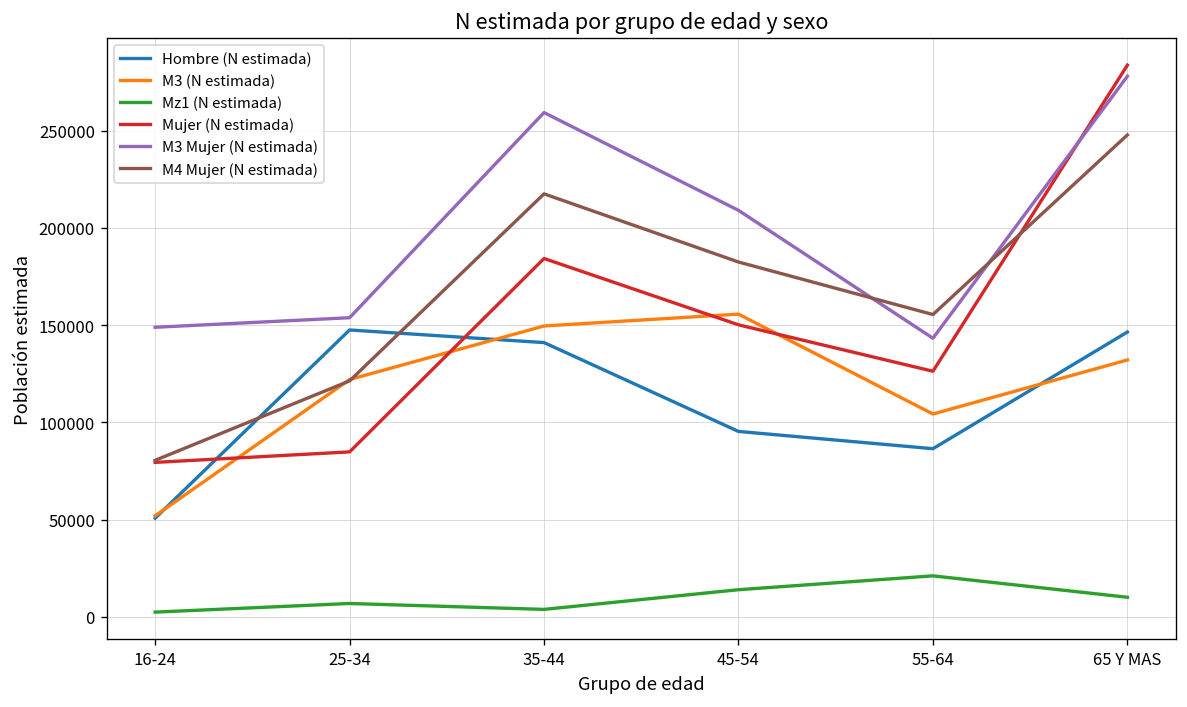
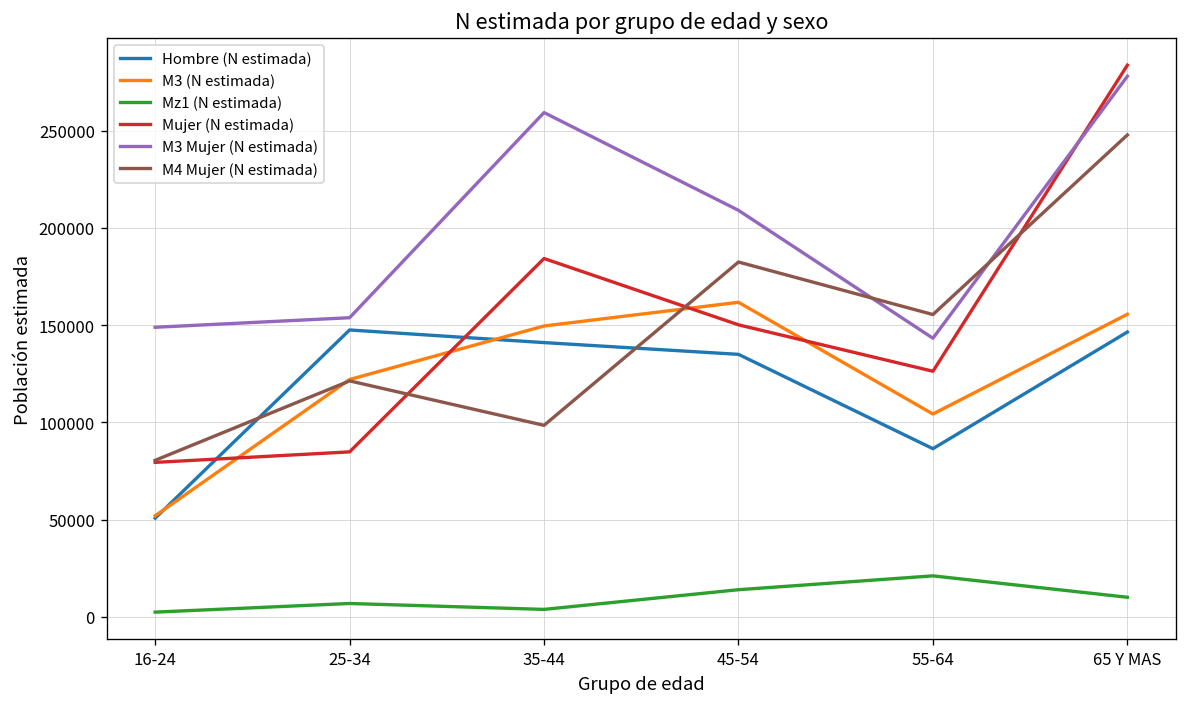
  {
    "Hombre (N estimada)": {
      "25-34": 148000,
      "35-44": 141000,
-     "45-54": 95000,
+     "45-54": 135000,
      "55-64": 86000,
      "65 Y MAS": 146000
    },
    "M3 (N estimada)": {
      "35-44": 150000,
-     "45-54": 156000,
+     "45-54": 162000,
      "55-64": 104000,
-     "65 Y MAS": 132000
+     "65 Y MAS": 156000
    },
    "Mz1 (N estimada)": {
      "16-24": 2000,
      "25-34": 7000,
      "35-44": 4000,
      "45-54": 14000,
      "55-64": 21000,
      "65 Y MAS": 10000
    },
    "Mujer (N estimada)": {
      "25-34": 85000,
      "35-44": 184000,
      "45-54": 150000,
      "55-64": 126000,
      "65 Y MAS": 284000
    },
    "M3 Mujer (N estimada)": {
      "16-24": 149000,
      "25-34": 154000,
      "35-44": 259000,
      "45-54": 209000,
      "55-64": 143000,
      "65 Y MAS": 278000
    },
    "M4 Mujer (N estimada)": {
-     "35-44": 218000,
+     "35-44": 98000,
      "45-54": 182000,
      "55-64": 155000,
      "65 Y MAS": 248000
    }
  }
